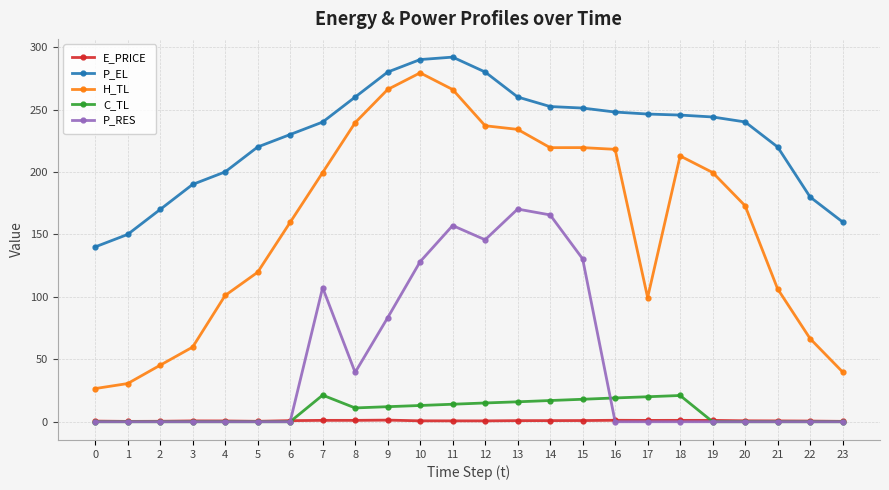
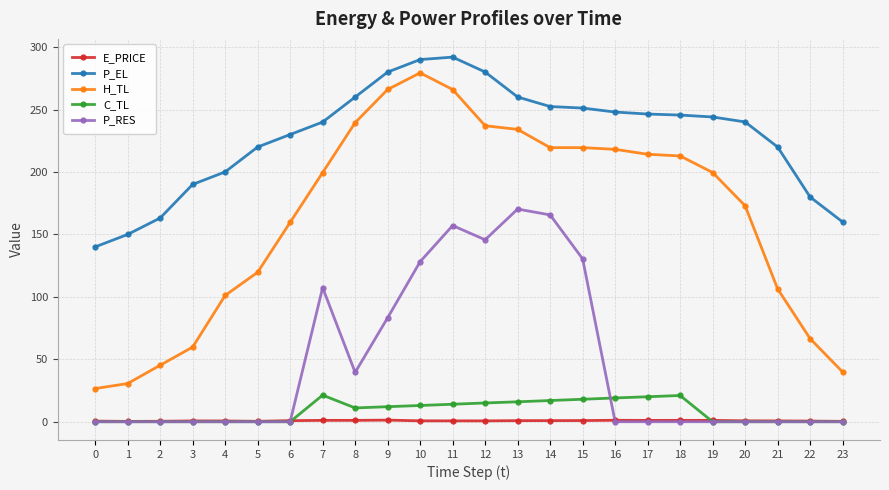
  {
    "E_PRICE": {
      "7": 1,
      "8": 1,
      "9": 1,
      "10": 1,
      "11": 1,
      "12": 1,
      "13": 1,
      "14": 1,
      "15": 1
    },
    "P_EL": {
      "0": 140,
      "1": 150,
-     "2": 170,
+     "2": 163,
      "3": 190,
      "4": 200,
      "5": 220,
      "6": 230,
      "7": 240,
      "8": 260,
      "9": 280,
      "10": 290,
      "11": 292,
      "12": 280,
      "13": 260,
      "14": 252,
      "15": 251,
      "16": 248,
      "17": 246,
      "18": 246,
      "19": 244,
      "20": 240,
      "21": 220,
      "22": 180,
      "23": 160
    },
    "H_TL": {
      "0": 27,
      "1": 31,
      "2": 45,
      "3": 60,
      "4": 101,
      "5": 120,
      "6": 160,
      "7": 200,
      "8": 239,
      "9": 266,
      "10": 279,
      "11": 266,
      "12": 237,
      "13": 234,
      "14": 219,
      "15": 220,
      "16": 218,
-     "17": 99,
+     "17": 214,
      "18": 213,
      "19": 200,
      "20": 173,
      "21": 106,
      "22": 67,
      "23": 40
    },
    "C_TL": {
      "7": 21,
      "8": 11,
      "9": 12,
      "10": 13,
      "11": 14,
      "12": 15,
      "13": 16,
      "14": 17,
      "15": 18,
      "16": 19,
      "17": 20,
      "18": 21
    },
    "P_RES": {
      "7": 107,
      "8": 40,
      "9": 83,
      "10": 128,
      "11": 157,
      "12": 146,
      "13": 170,
      "14": 166,
      "15": 130
    }
  }
